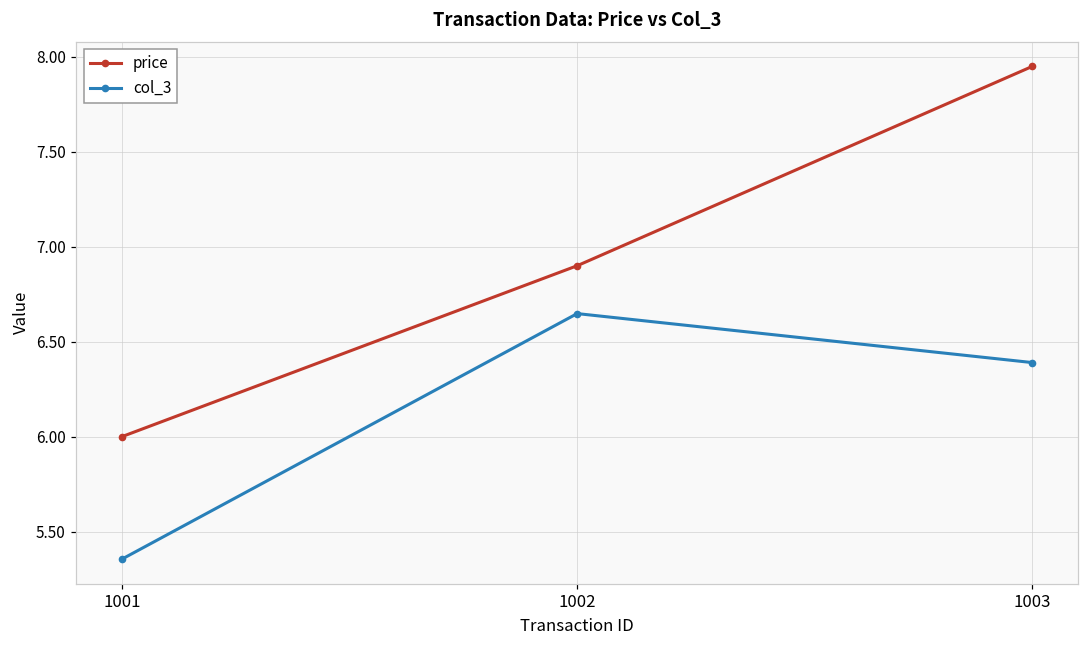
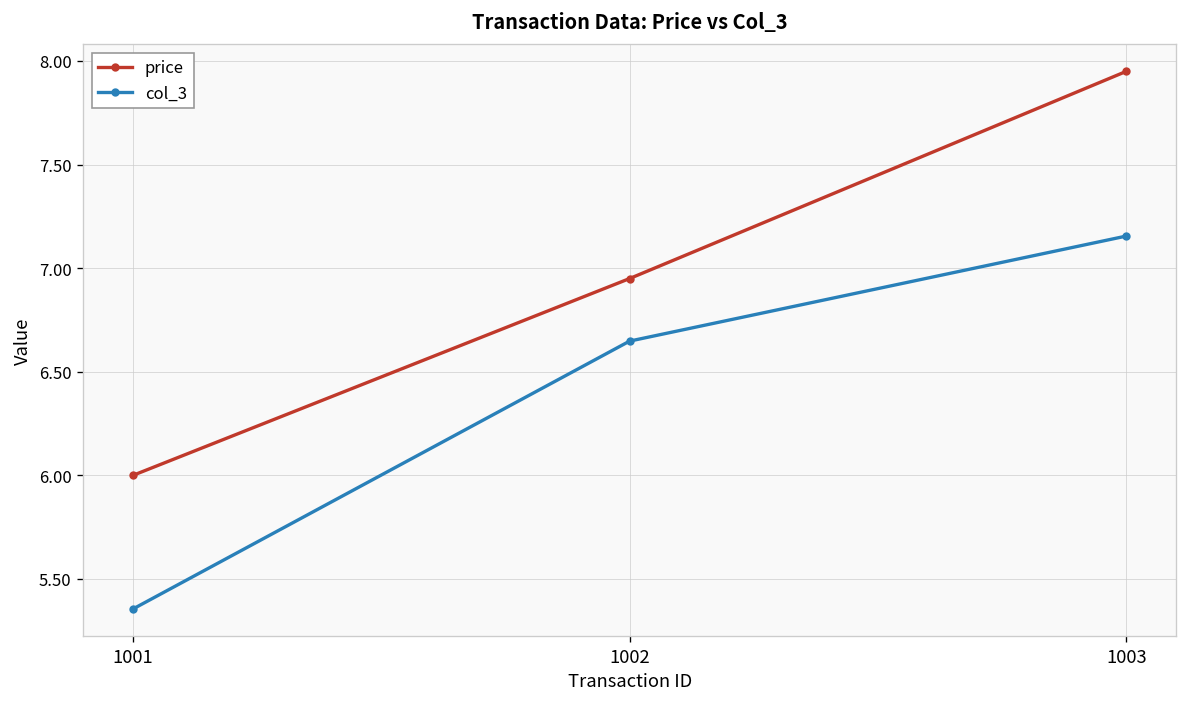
  {
    "price": {
      "1001": 6.00,
-     "1002": 6.90,
+     "1002": 6.95,
      "1003": 7.95
    },
    "col_3": {
      "1001": 5.36,
      "1002": 6.65,
-     "1003": 6.39
+     "1003": 7.16
    }
  }
